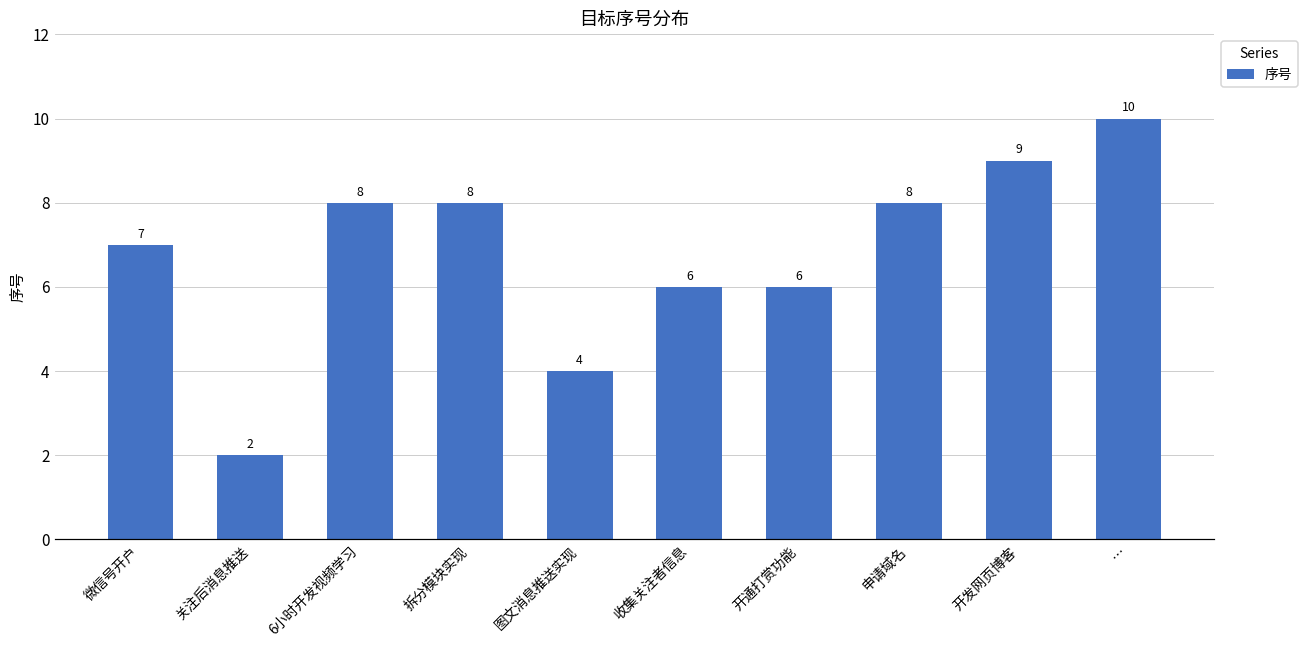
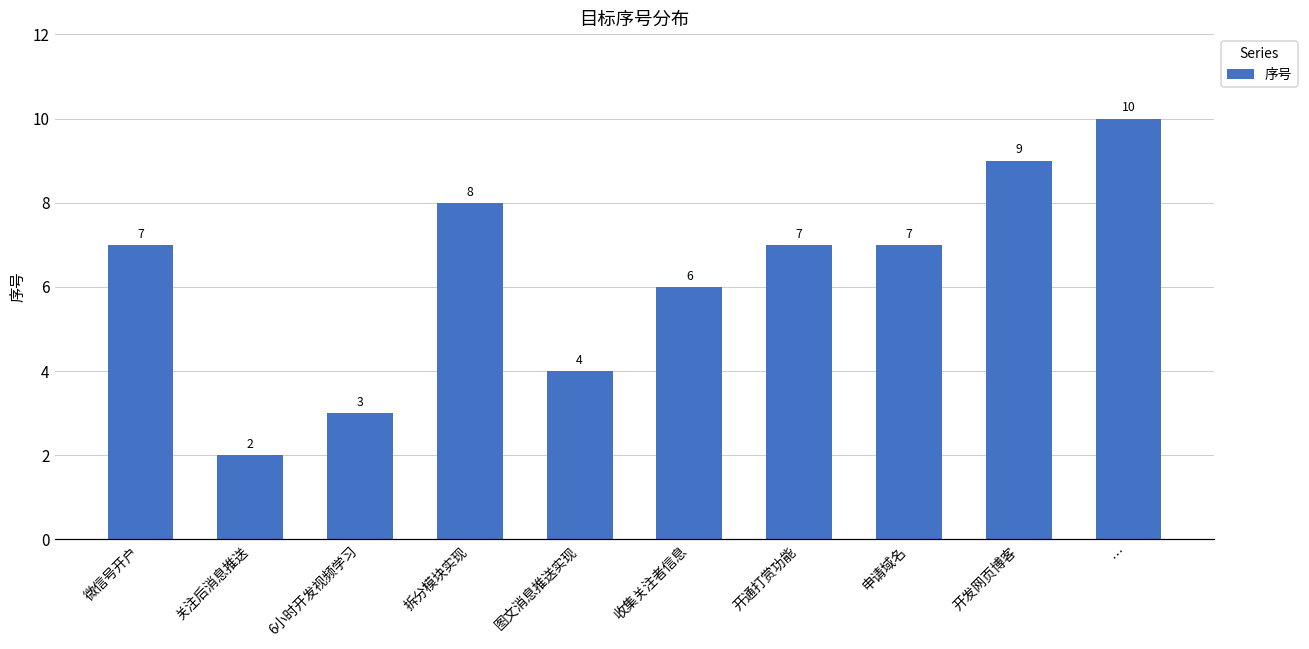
  {
    "微信号开户": 7,
    "关注后消息推送": 2,
-   "6小时开发视频学习": 8,
+   "6小时开发视频学习": 3,
    "拆分模块实现": 8,
    "图文消息推送实现": 4,
    "收集关注者信息": 6,
-   "开通打赏功能": 6,
-   "申请域名": 8,
+   "开通打赏功能": 7,
+   "申请域名": 7,
    "开发网页博客": 9,
    "…": 10
  }
